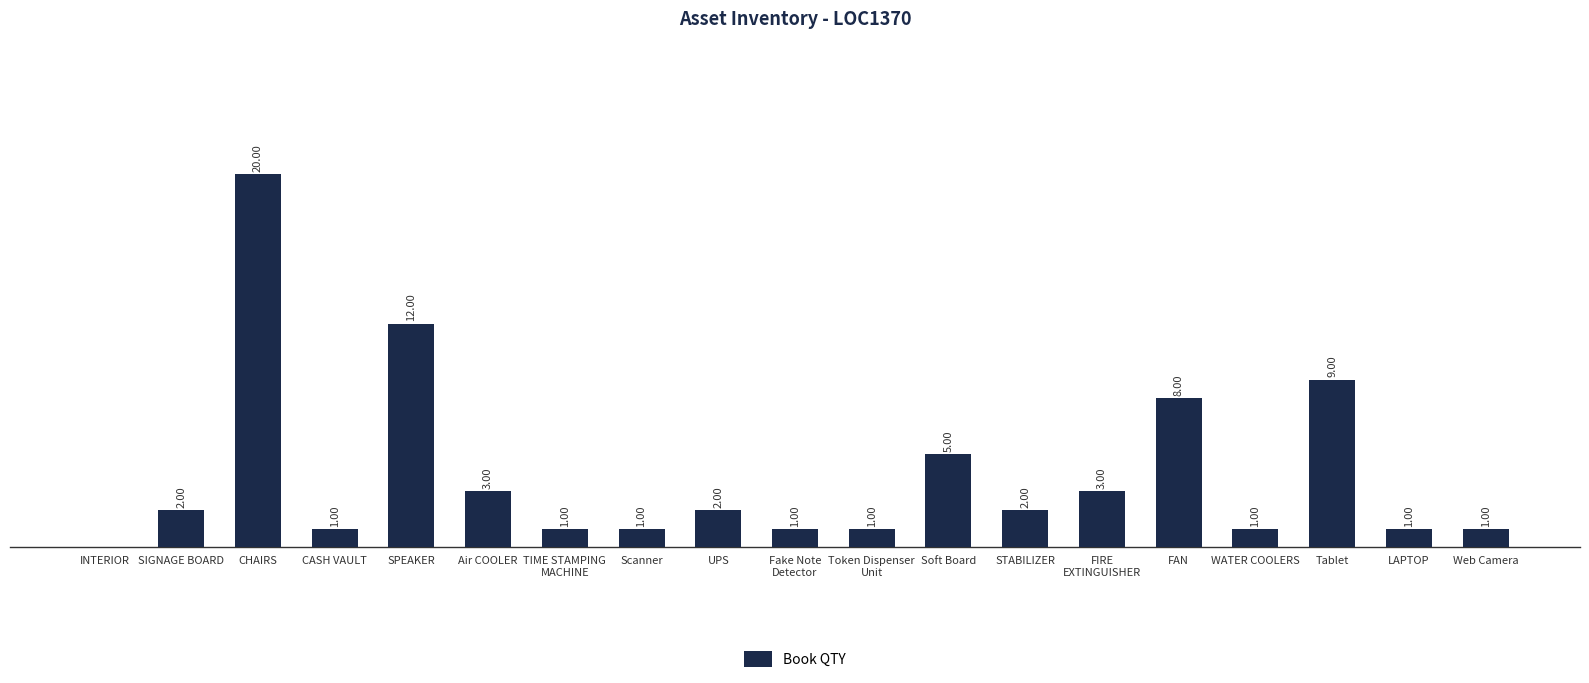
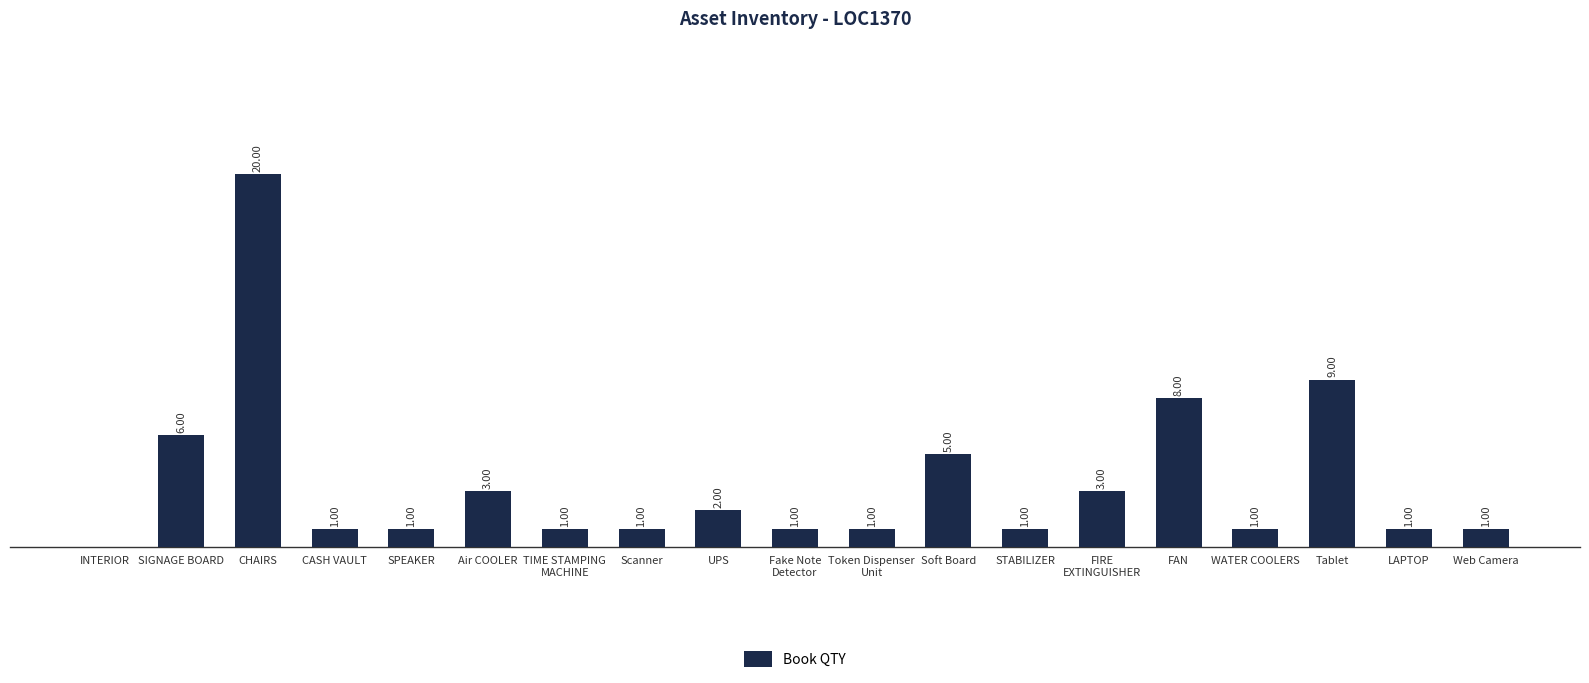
  {
-   "SIGNAGE BOARD": 2.00,
+   "SIGNAGE BOARD": 6.00,
    "CHAIRS": 20.00,
    "CASH VAULT": 1.00,
-   "SPEAKER": 12.00,
+   "SPEAKER": 1.00,
    "Air COOLER": 3.00,
    "TIME STAMPING MACHINE": 1.00,
    "Scanner": 1.00,
    "UPS": 2.00,
    "Fake Note Detector": 1.00,
    "Token Dispenser Unit": 1.00,
    "Soft Board": 5.00,
-   "STABILIZER": 2.00,
+   "STABILIZER": 1.00,
    "FIRE EXTINGUISHER": 3.00,
    "FAN": 8.00,
    "WATER COOLERS": 1.00,
    "Tablet": 9.00,
    "LAPTOP": 1.00,
    "Web Camera": 1.00
  }
